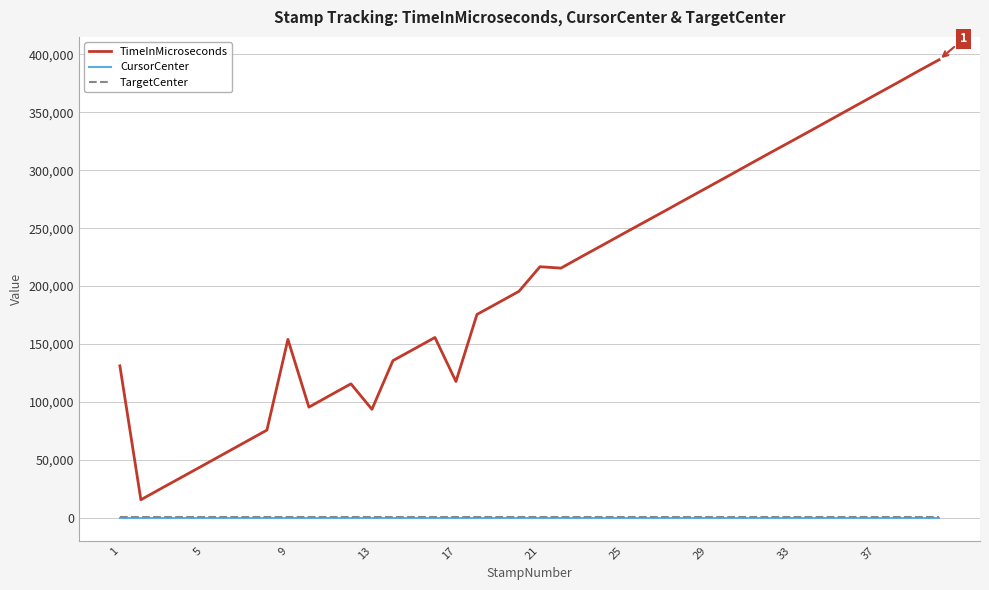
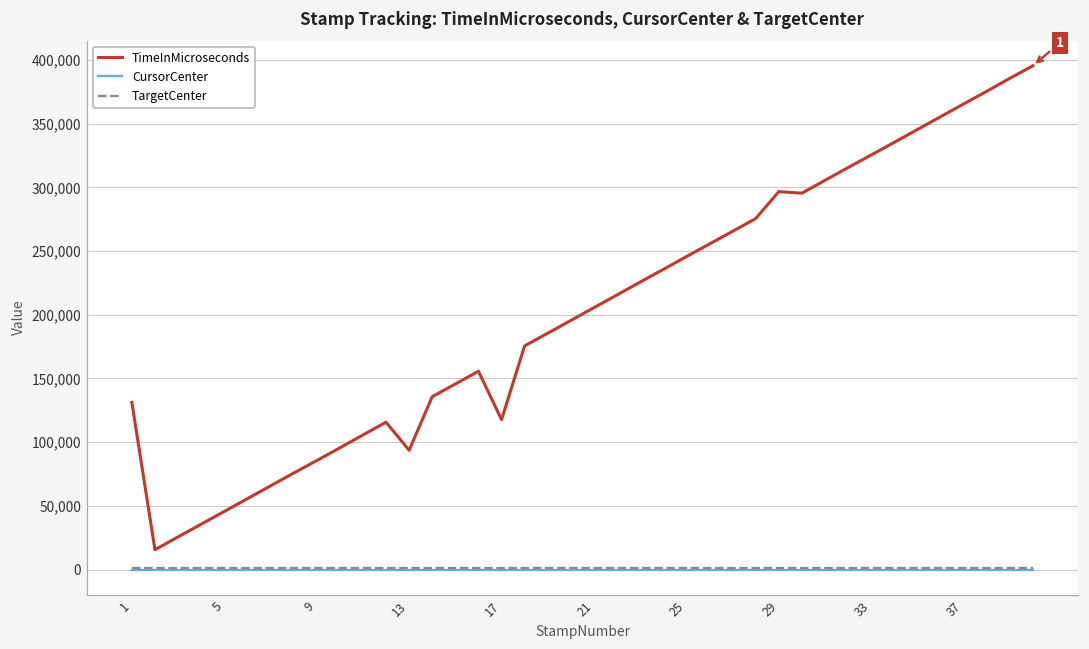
  {
    "TimeInMicroseconds": {
      "1": "131,000",
      "5": "46,000",
-     "9": "154,000",
+     "9": "86,000",
      "13": "94,000",
      "17": "118,000",
-     "21": "217,000",
+     "21": "206,000",
      "25": "246,000",
-     "29": "285,000",
+     "29": "297,000",
      "33": "325,000",
      "37": "365,000"
    }
  }
